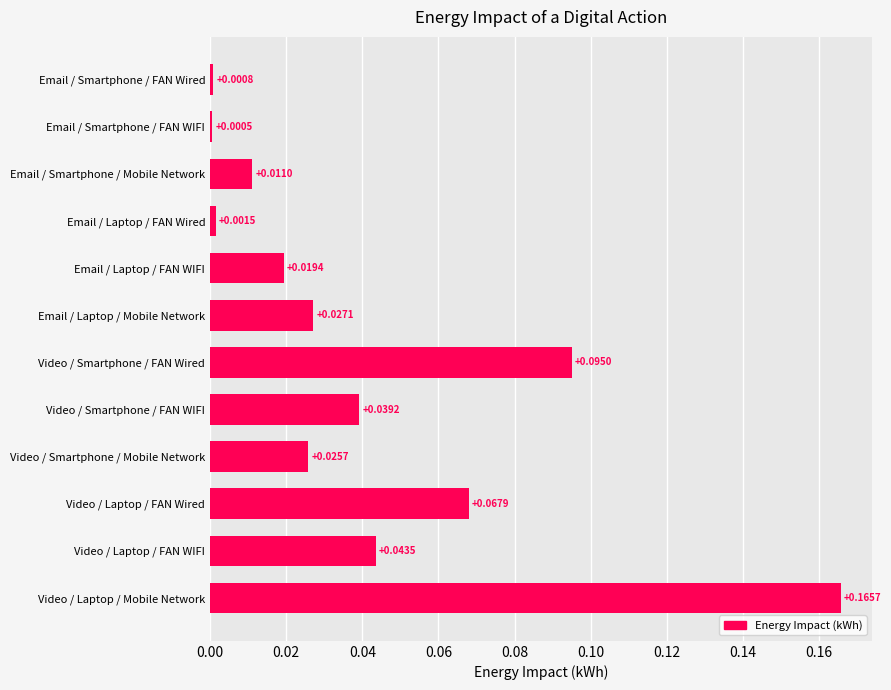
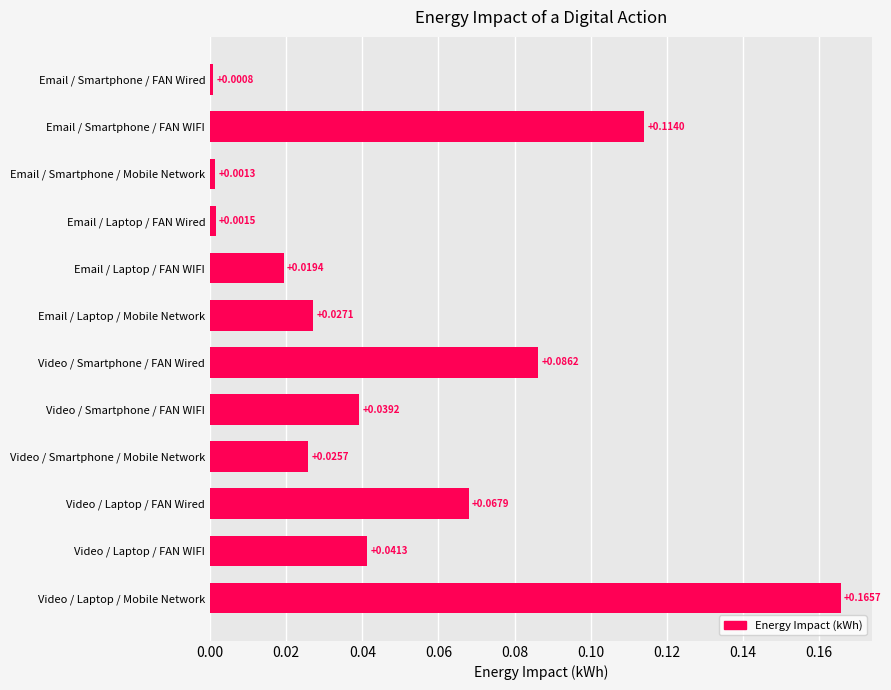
  {
    "Email / Smartphone / FAN Wired": "+0.0008",
-   "Email / Smartphone / FAN WIFI": "+0.0005",
-   "Email / Smartphone / Mobile Network": "+0.0110",
+   "Email / Smartphone / FAN WIFI": "+0.1140",
+   "Email / Smartphone / Mobile Network": "+0.0013",
    "Email / Laptop / FAN Wired": "+0.0015",
    "Email / Laptop / FAN WIFI": "+0.0194",
    "Email / Laptop / Mobile Network": "+0.0271",
-   "Video / Smartphone / FAN Wired": "+0.0950",
+   "Video / Smartphone / FAN Wired": "+0.0862",
    "Video / Smartphone / FAN WIFI": "+0.0392",
    "Video / Smartphone / Mobile Network": "+0.0257",
    "Video / Laptop / FAN Wired": "+0.0679",
-   "Video / Laptop / FAN WIFI": "+0.0435",
+   "Video / Laptop / FAN WIFI": "+0.0413",
    "Video / Laptop / Mobile Network": "+0.1657"
  }
